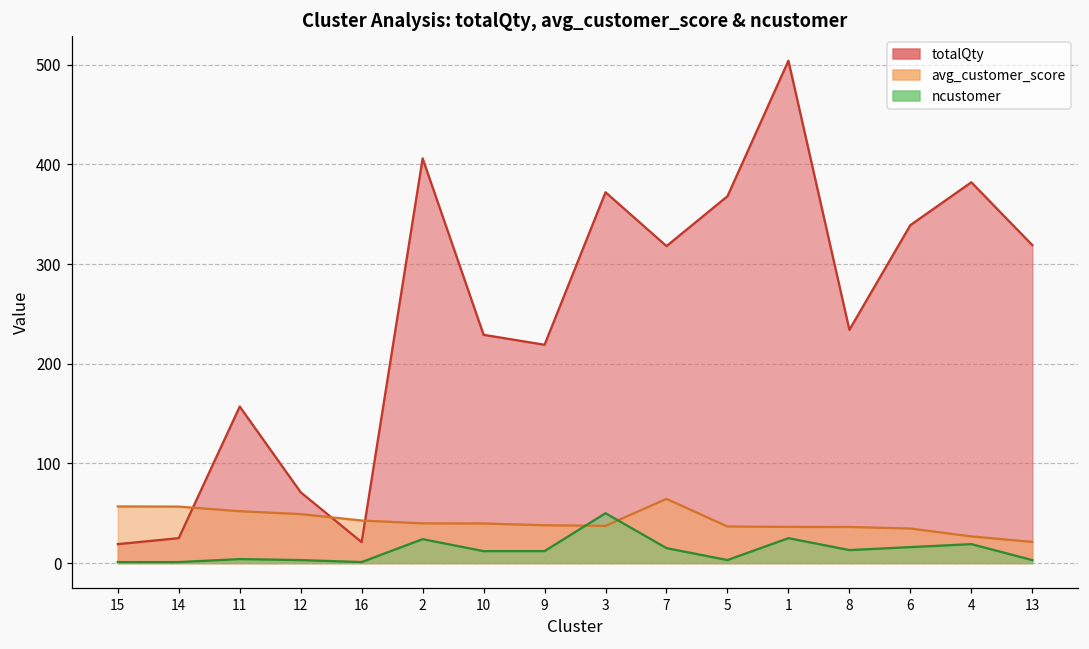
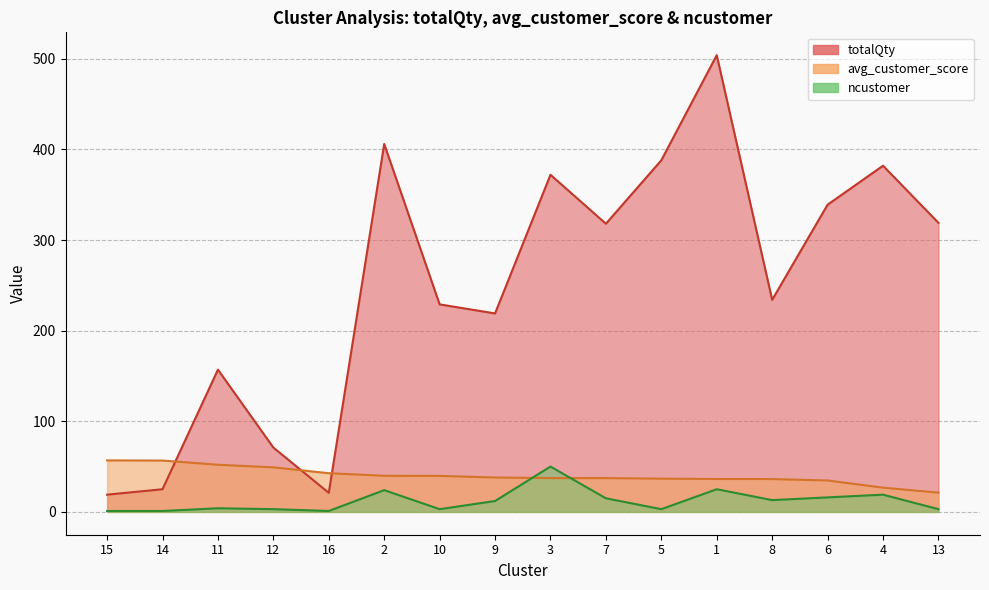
  {
    "totalQty": {
      "15": 20,
      "14": 30,
      "11": 160,
      "12": 70,
      "16": 20,
      "2": 410,
      "10": 230,
      "9": 220,
      "3": 370,
      "7": 320,
-     "5": 370,
+     "5": 390,
      "1": 500,
      "8": 230,
      "6": 340,
      "4": 380,
      "13": 320
    },
    "avg_customer_score": {
      "15": 60,
      "14": 60,
      "11": 50,
      "12": 50,
      "16": 40,
      "2": 40,
      "10": 40,
      "9": 40,
      "3": 40,
-     "7": 60,
+     "7": 40,
      "5": 40,
      "1": 40,
      "8": 40,
      "6": 30,
      "4": 30,
      "13": 20
    },
    "ncustomer": {
      "15": 0,
      "14": 0,
      "11": 0,
      "12": 0,
      "16": 0,
      "2": 20,
-     "10": 10,
+     "10": 0,
      "9": 10,
      "3": 50,
      "7": 20,
      "5": 0,
      "1": 30,
      "8": 10,
      "6": 20,
      "4": 20,
      "13": 0
    }
  }
